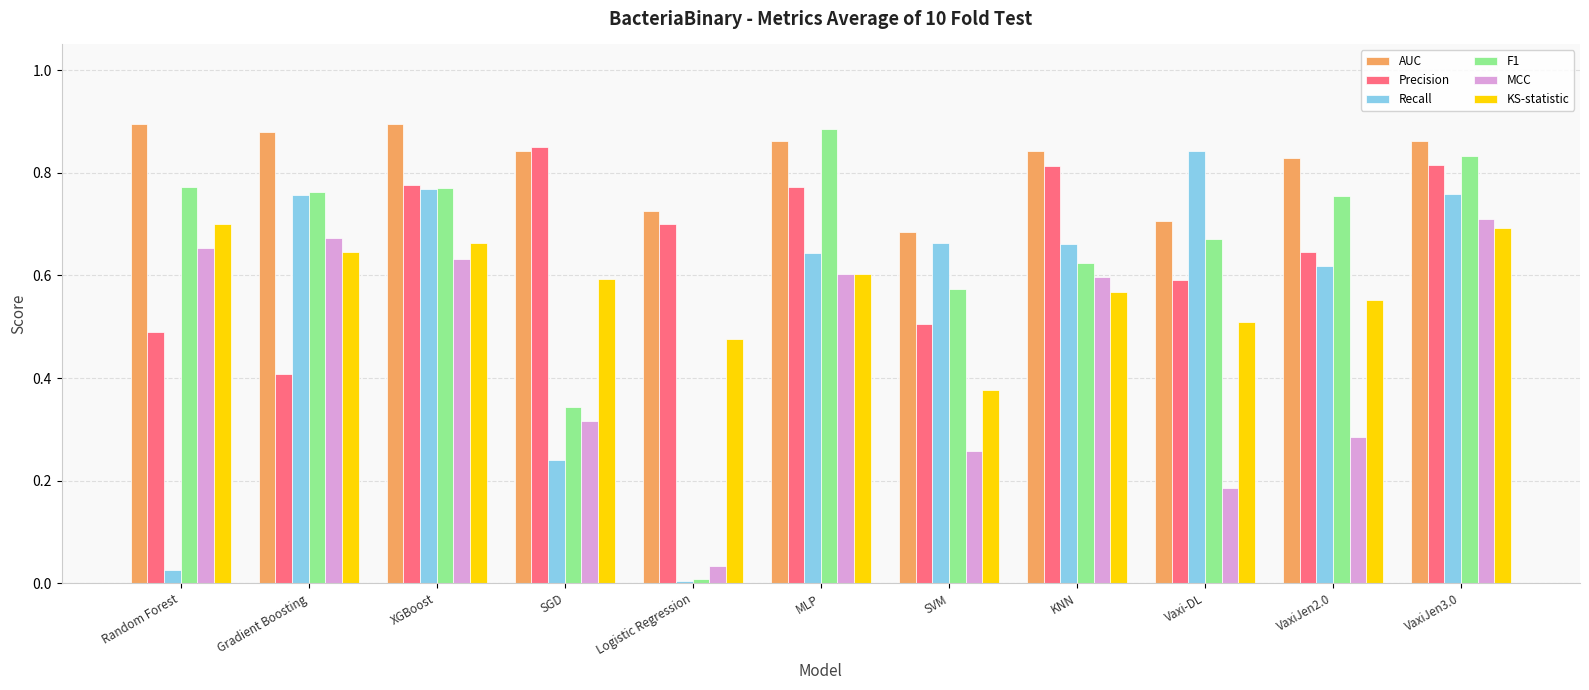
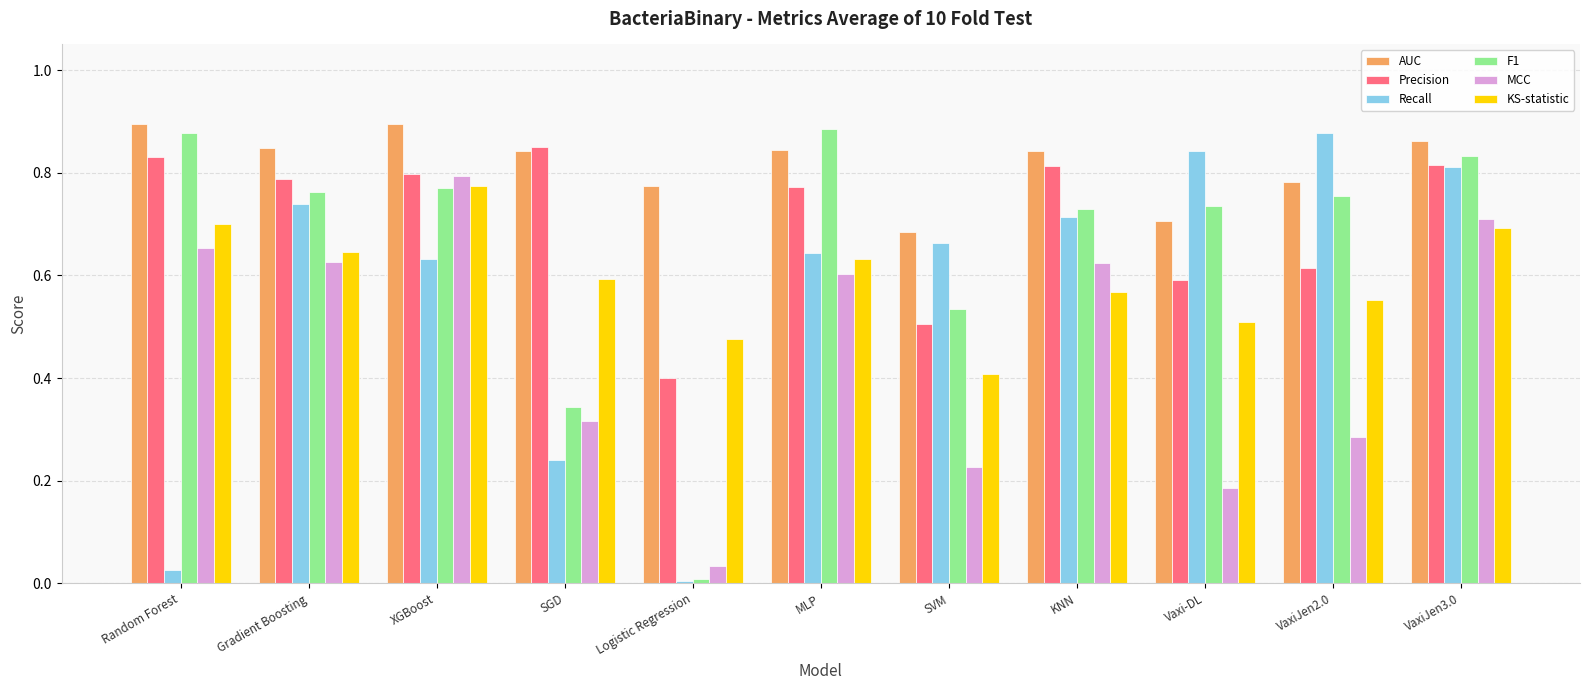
  {
    "AUC": {
      "Random Forest": 0.89,
-     "Gradient Boosting": 0.88,
+     "Gradient Boosting": 0.85,
      "XGBoost": 0.89,
      "SGD": 0.84,
-     "Logistic Regression": 0.72,
-     "MLP": 0.86,
+     "Logistic Regression": 0.77,
+     "MLP": 0.84,
      "SVM": 0.69,
      "KNN": 0.84,
      "Vaxi-DL": 0.71,
-     "VaxiJen2.0": 0.83,
+     "VaxiJen2.0": 0.78,
      "VaxiJen3.0": 0.86
    },
    "Precision": {
-     "Random Forest": 0.49,
-     "Gradient Boosting": 0.41,
-     "XGBoost": 0.78,
+     "Random Forest": 0.83,
+     "Gradient Boosting": 0.79,
+     "XGBoost": 0.80,
      "SGD": 0.85,
-     "Logistic Regression": 0.7,
+     "Logistic Regression": 0.4,
      "MLP": 0.77,
      "SVM": 0.51,
      "KNN": 0.81,
      "Vaxi-DL": 0.59,
-     "VaxiJen2.0": 0.65,
+     "VaxiJen2.0": 0.61,
      "VaxiJen3.0": 0.82
    },
    "Recall": {
      "Random Forest": 0.03,
-     "Gradient Boosting": 0.76,
-     "XGBoost": 0.77,
+     "Gradient Boosting": 0.74,
+     "XGBoost": 0.63,
      "SGD": 0.24,
      "MLP": 0.64,
      "SVM": 0.66,
-     "KNN": 0.66,
+     "KNN": 0.71,
      "Vaxi-DL": 0.84,
-     "VaxiJen2.0": 0.62,
-     "VaxiJen3.0": 0.76
+     "VaxiJen2.0": 0.88,
+     "VaxiJen3.0": 0.81
    },
    "F1": {
-     "Random Forest": 0.77,
+     "Random Forest": 0.88,
      "Gradient Boosting": 0.76,
      "XGBoost": 0.77,
      "SGD": 0.34,
      "Logistic Regression": 0.01,
      "MLP": 0.88,
-     "SVM": 0.57,
-     "KNN": 0.62,
-     "Vaxi-DL": 0.67,
+     "SVM": 0.53,
+     "KNN": 0.73,
+     "Vaxi-DL": 0.73,
      "VaxiJen2.0": 0.75,
      "VaxiJen3.0": 0.83
    },
    "MCC": {
      "Random Forest": 0.65,
-     "Gradient Boosting": 0.67,
-     "XGBoost": 0.63,
+     "Gradient Boosting": 0.63,
+     "XGBoost": 0.79,
      "SGD": 0.32,
      "Logistic Regression": 0.03,
      "MLP": 0.60,
-     "SVM": 0.26,
-     "KNN": 0.60,
+     "SVM": 0.23,
+     "KNN": 0.62,
      "Vaxi-DL": 0.19,
      "VaxiJen2.0": 0.28,
      "VaxiJen3.0": 0.71
    },
    "KS-statistic": {
      "Random Forest": 0.70,
      "Gradient Boosting": 0.65,
-     "XGBoost": 0.66,
+     "XGBoost": 0.77,
      "SGD": 0.59,
      "Logistic Regression": 0.48,
-     "MLP": 0.60,
-     "SVM": 0.38,
+     "MLP": 0.63,
+     "SVM": 0.41,
      "KNN": 0.57,
      "Vaxi-DL": 0.51,
      "VaxiJen2.0": 0.55,
      "VaxiJen3.0": 0.69
    }
  }
